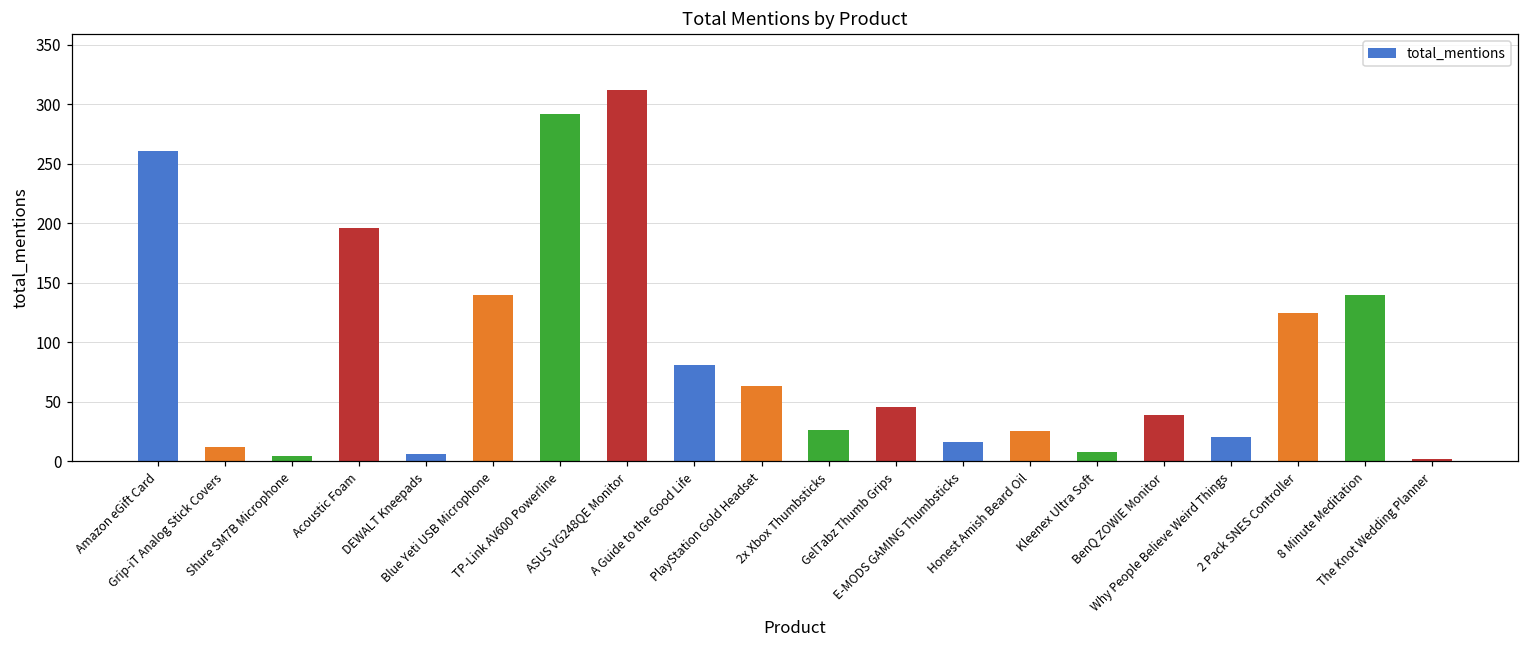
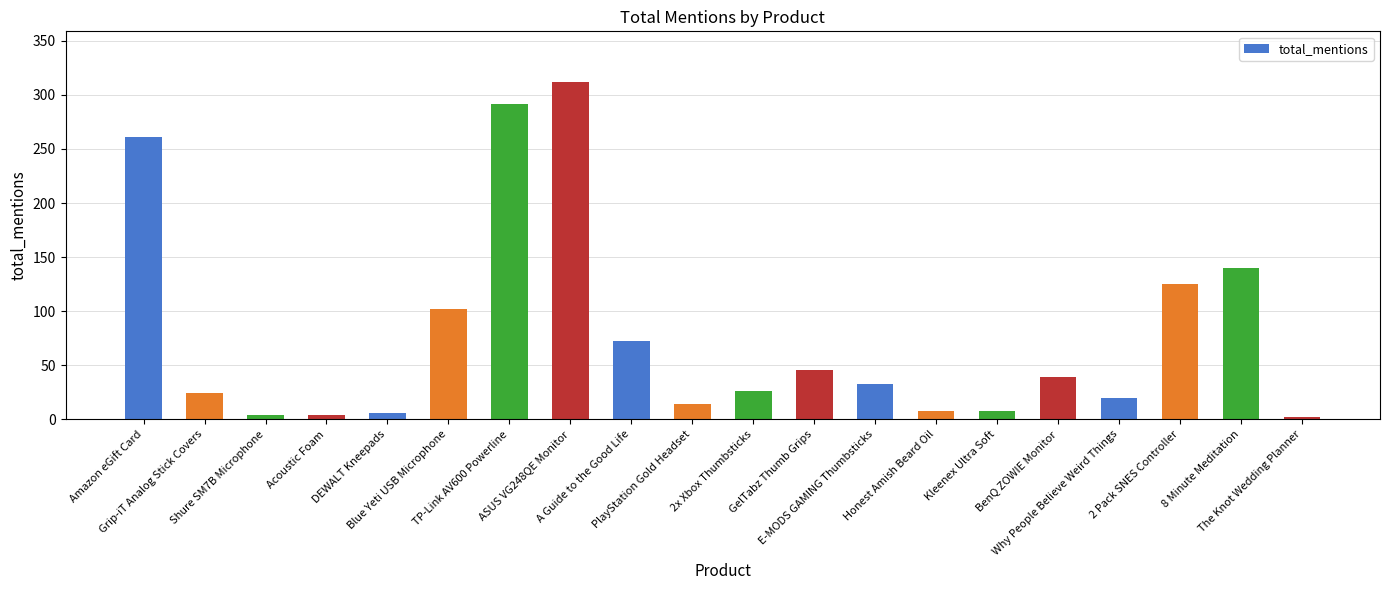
  {
    "Amazon eGift Card": 261,
-   "Grip-iT Analog Stick Covers": 12,
+   "Grip-iT Analog Stick Covers": 24,
    "Shure SM7B Microphone": 4,
-   "Acoustic Foam": 196,
+   "Acoustic Foam": 4,
    "DEWALT Kneepads": 6,
-   "Blue Yeti USB Microphone": 140,
+   "Blue Yeti USB Microphone": 102,
    "TP-Link AV600 Powerline": 292,
    "ASUS VG248QE Monitor": 312,
-   "A Guide to the Good Life": 81,
-   "PlayStation Gold Headset": 63,
+   "A Guide to the Good Life": 72,
+   "PlayStation Gold Headset": 14,
    "2x Xbox Thumbsticks": 26,
    "GelTabz Thumb Grips": 46,
-   "E-MODS GAMING Thumbsticks": 16,
-   "Honest Amish Beard Oil": 25,
+   "E-MODS GAMING Thumbsticks": 33,
+   "Honest Amish Beard Oil": 8,
    "Kleenex Ultra Soft": 8,
    "BenQ ZOWIE Monitor": 39,
    "Why People Believe Weird Things": 20,
    "2 Pack SNES Controller": 125,
    "8 Minute Meditation": 140
  }
